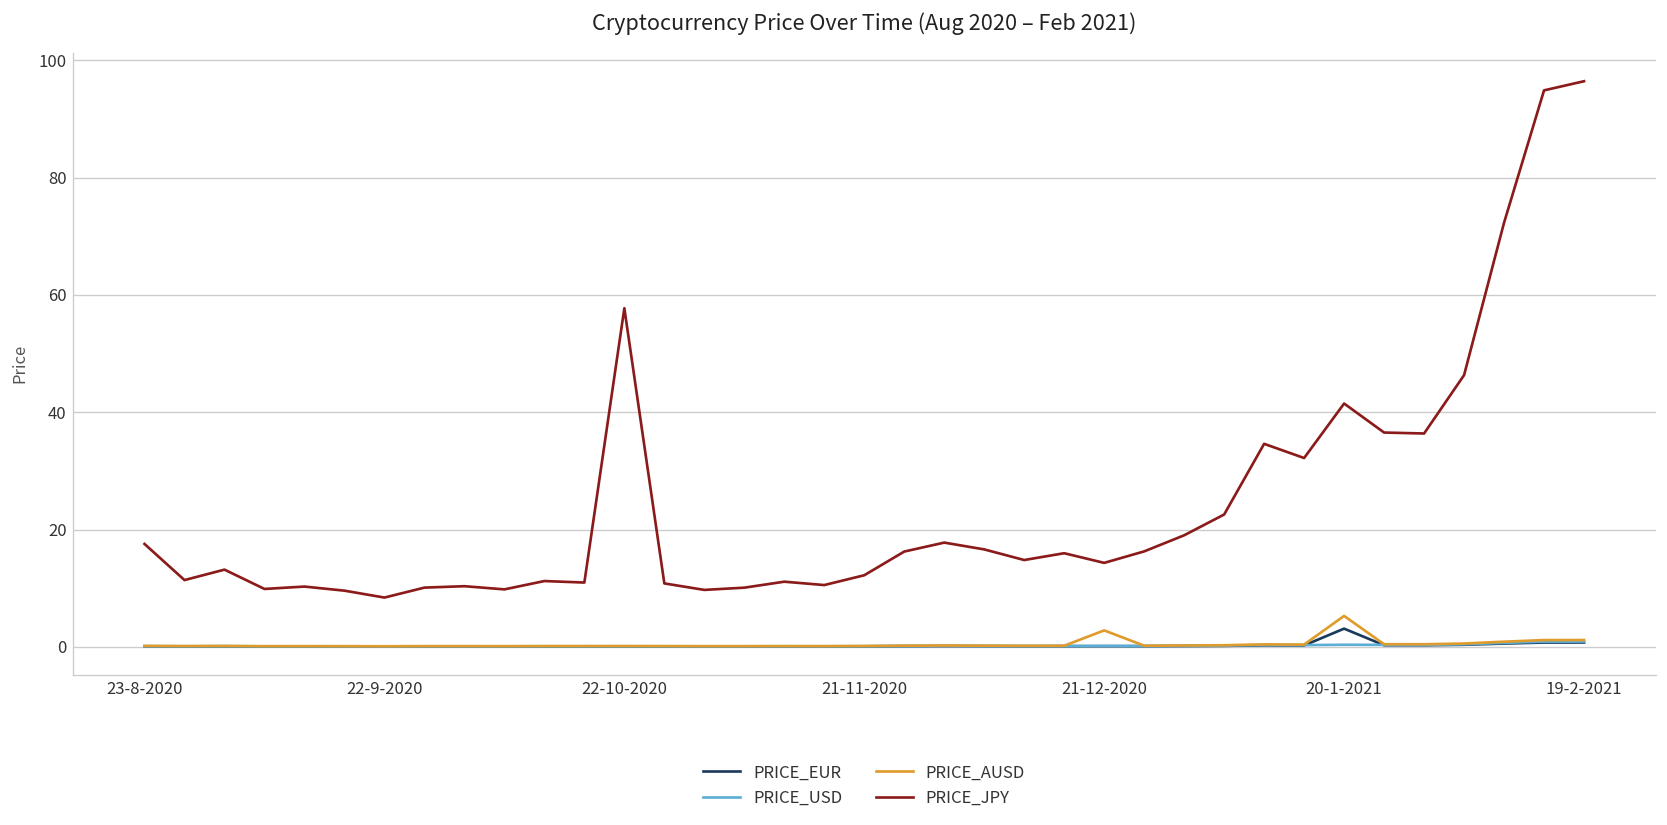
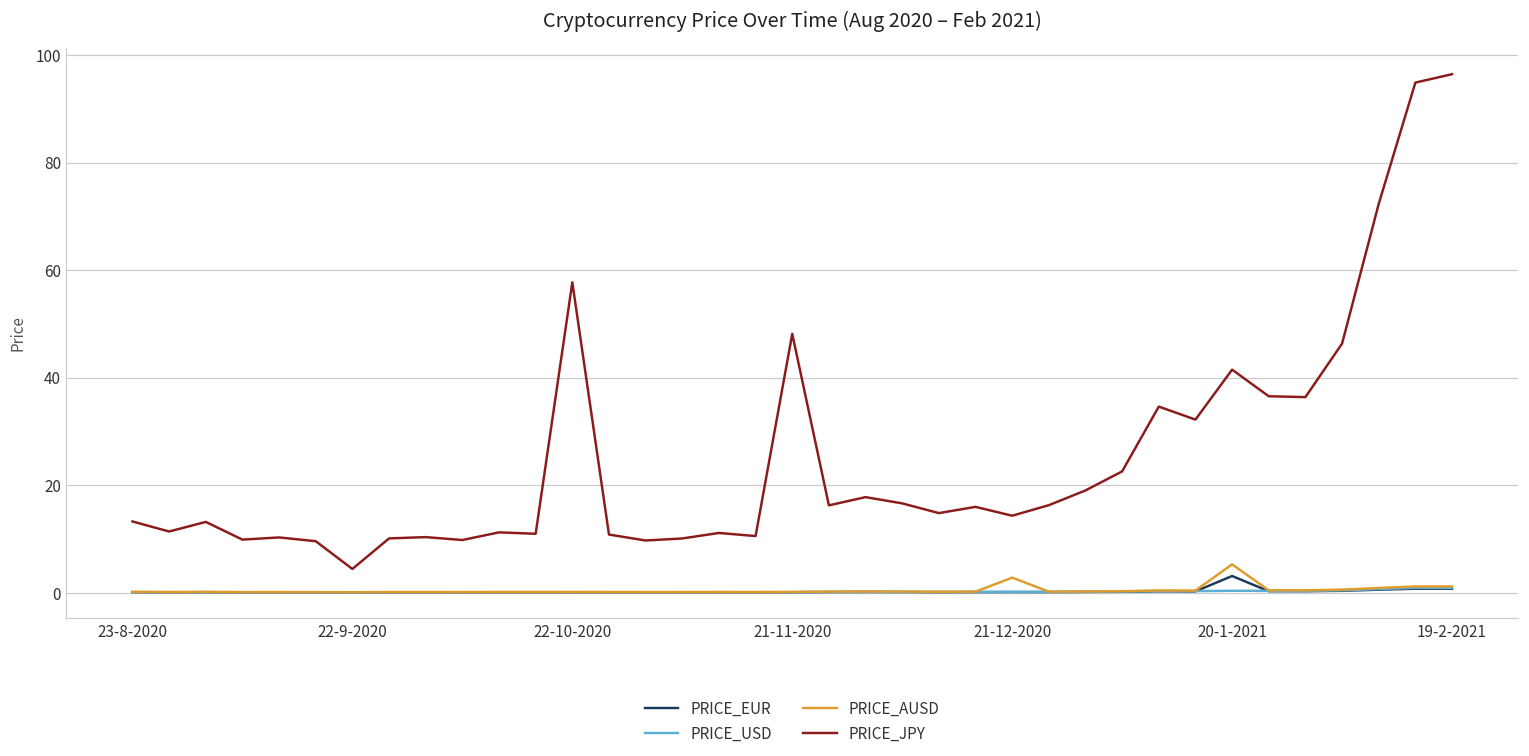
  {
    "PRICE_EUR": {
      "20-1-2021": 3
    },
    "PRICE_USD": {
      "20-1-2021": 0
    },
    "PRICE_AUSD": {
      "21-12-2020": 3,
      "20-1-2021": 5
    },
    "PRICE_JPY": {
-     "23-8-2020": 18,
-     "22-9-2020": 8,
+     "23-8-2020": 13,
+     "22-9-2020": 4,
      "22-10-2020": 58,
-     "21-11-2020": 12,
+     "21-11-2020": 48,
      "21-12-2020": 14,
      "20-1-2021": 41,
      "19-2-2021": 96
    }
  }
